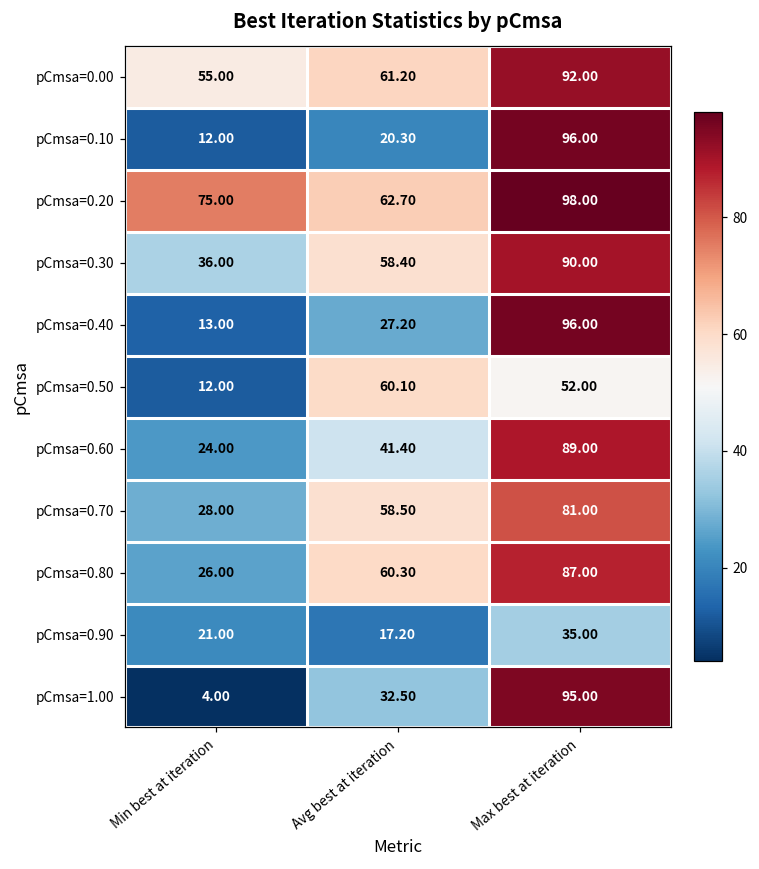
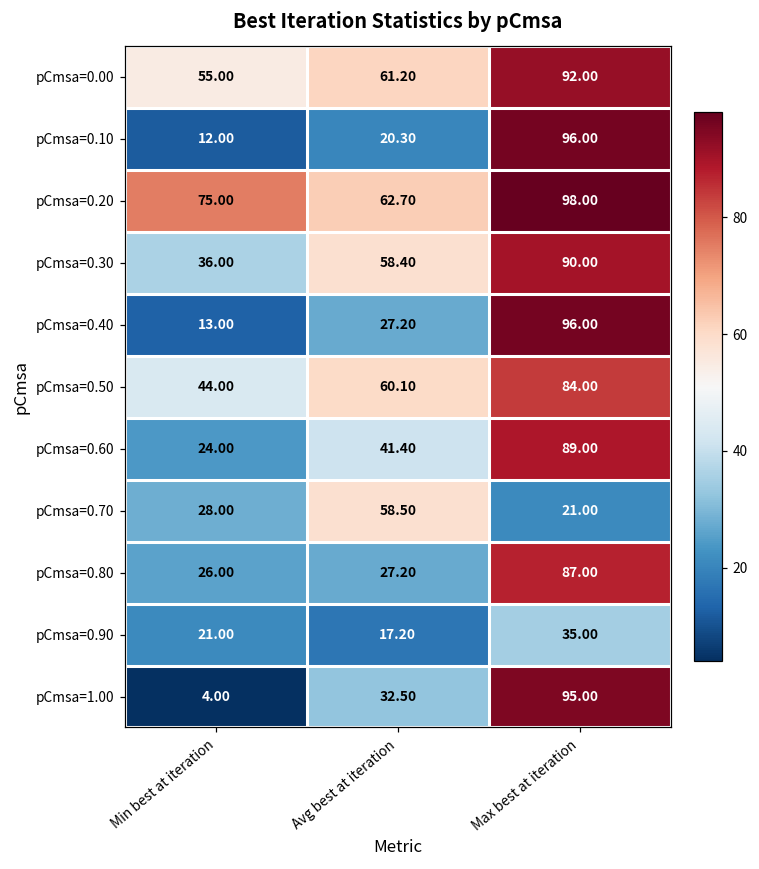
  {
    "pCmsa=0.00": {
      "Min best at iteration": 55.00,
      "Avg best at iteration": 61.20,
      "Max best at iteration": 92.00
    },
    "pCmsa=0.10": {
      "Min best at iteration": 12.00,
      "Avg best at iteration": 20.30,
      "Max best at iteration": 96.00
    },
    "pCmsa=0.20": {
      "Min best at iteration": 75.00,
      "Avg best at iteration": 62.70,
      "Max best at iteration": 98.00
    },
    "pCmsa=0.30": {
      "Min best at iteration": 36.00,
      "Avg best at iteration": 58.40,
      "Max best at iteration": 90.00
    },
    "pCmsa=0.40": {
      "Min best at iteration": 13.00,
      "Avg best at iteration": 27.20,
      "Max best at iteration": 96.00
    },
    "pCmsa=0.50": {
-     "Min best at iteration": 12.00,
+     "Min best at iteration": 44.00,
      "Avg best at iteration": 60.10,
-     "Max best at iteration": 52.00
+     "Max best at iteration": 84.00
    },
    "pCmsa=0.60": {
      "Min best at iteration": 24.00,
      "Avg best at iteration": 41.40,
      "Max best at iteration": 89.00
    },
    "pCmsa=0.70": {
      "Min best at iteration": 28.00,
      "Avg best at iteration": 58.50,
-     "Max best at iteration": 81.00
+     "Max best at iteration": 21.00
    },
    "pCmsa=0.80": {
      "Min best at iteration": 26.00,
-     "Avg best at iteration": 60.30,
+     "Avg best at iteration": 27.20,
      "Max best at iteration": 87.00
    },
    "pCmsa=0.90": {
      "Min best at iteration": 21.00,
      "Avg best at iteration": 17.20,
      "Max best at iteration": 35.00
    },
    "pCmsa=1.00": {
      "Min best at iteration": 4.00,
      "Avg best at iteration": 32.50,
      "Max best at iteration": 95.00
    }
  }
